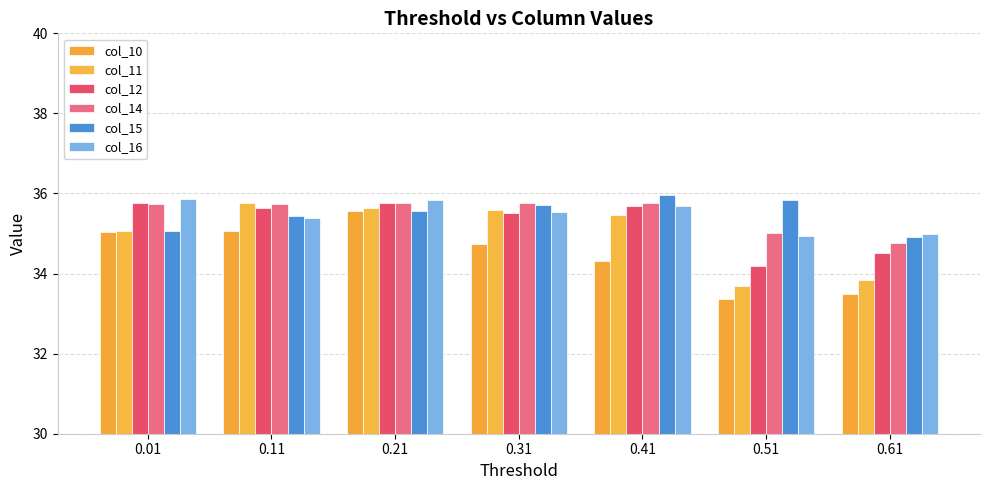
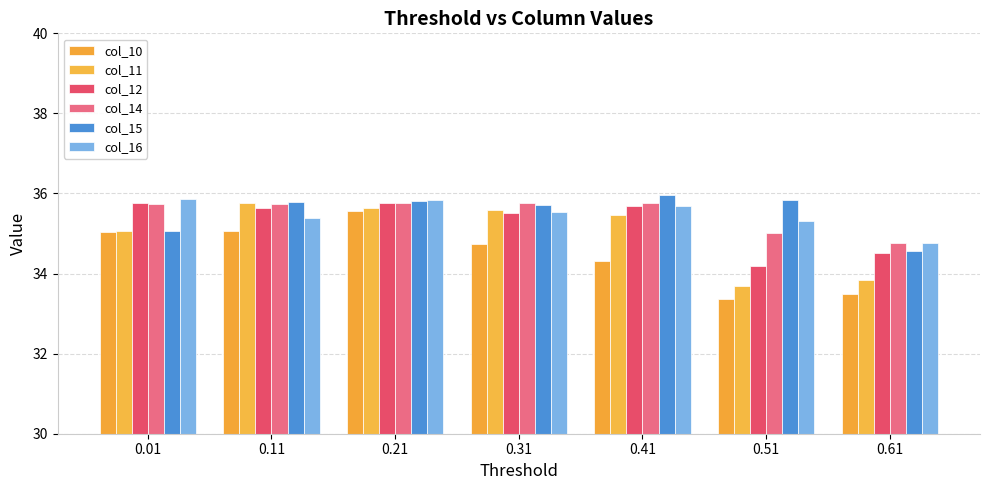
  {
    "col_15": {
      "0.01": 35.1,
-     "0.11": 35.4,
-     "0.21": 35.6,
+     "0.11": 35.8,
+     "0.21": 35.8,
      "0.31": 35.7,
      "0.41": 36.0,
      "0.51": 35.8,
-     "0.61": 34.9
+     "0.61": 34.6
    },
    "col_16": {
      "0.01": 35.9,
      "0.11": 35.4,
      "0.21": 35.8,
      "0.31": 35.5,
      "0.41": 35.7,
-     "0.51": 34.9,
-     "0.61": 35.0
+     "0.51": 35.3,
+     "0.61": 34.8
    }
  }
